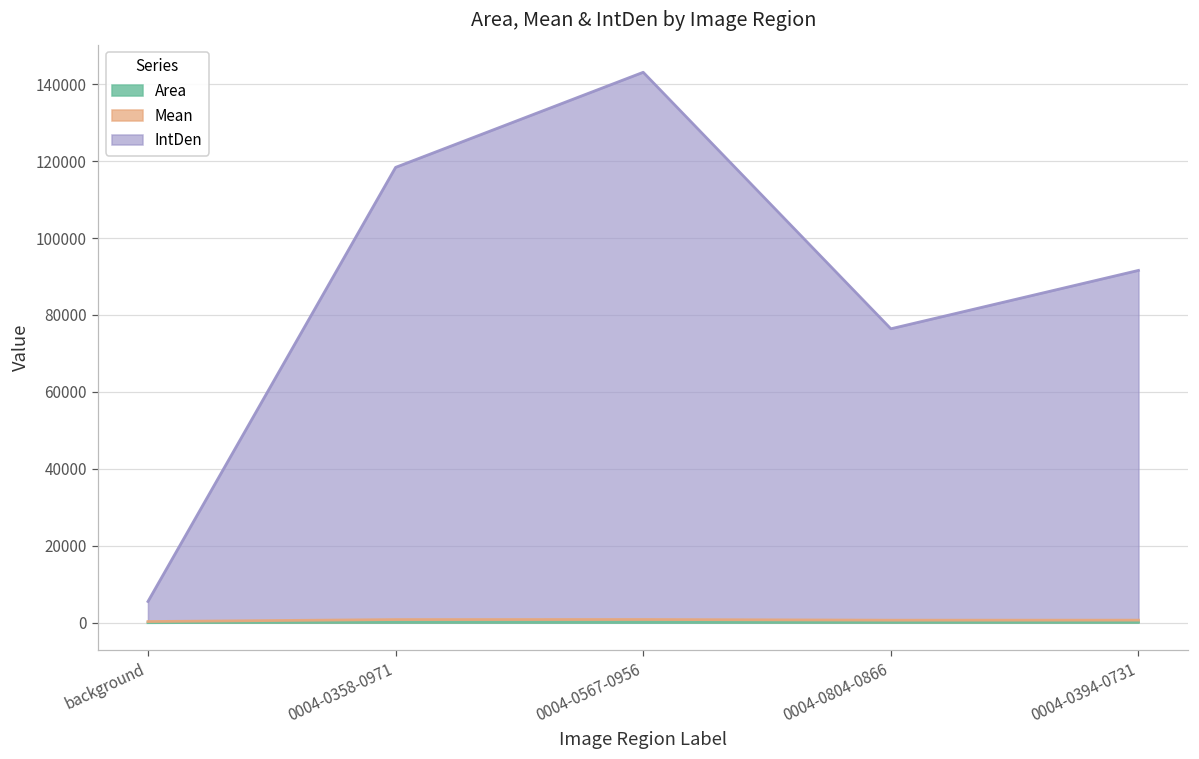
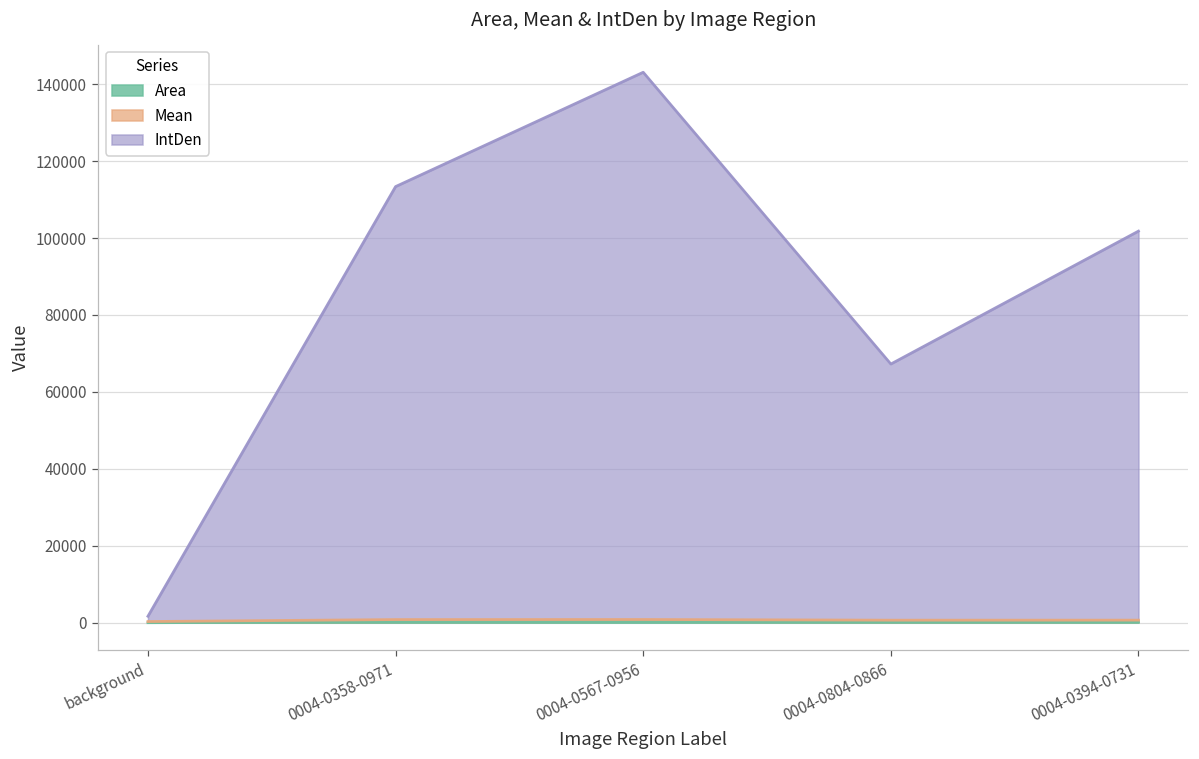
  {
    "IntDen": {
-     "background": 5000,
-     "0004-0358-0971": 118000,
+     "background": 1000,
+     "0004-0358-0971": 113000,
      "0004-0567-0956": 142000,
-     "0004-0804-0866": 76000,
-     "0004-0394-0731": 91000
+     "0004-0804-0866": 67000,
+     "0004-0394-0731": 101000
    }
  }
